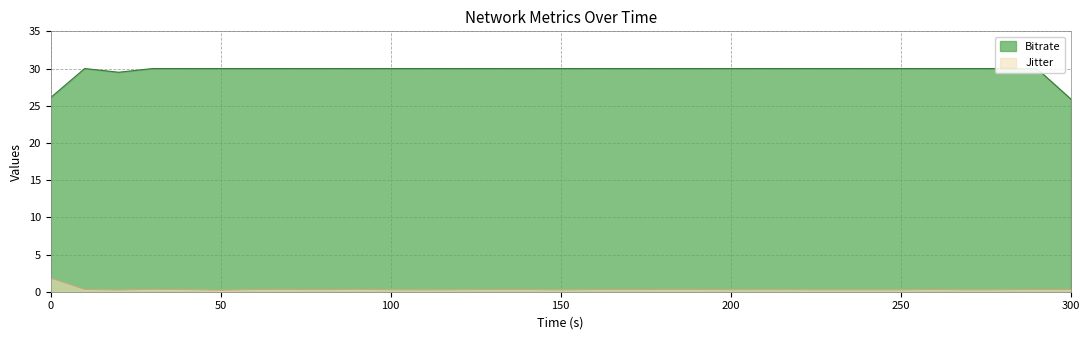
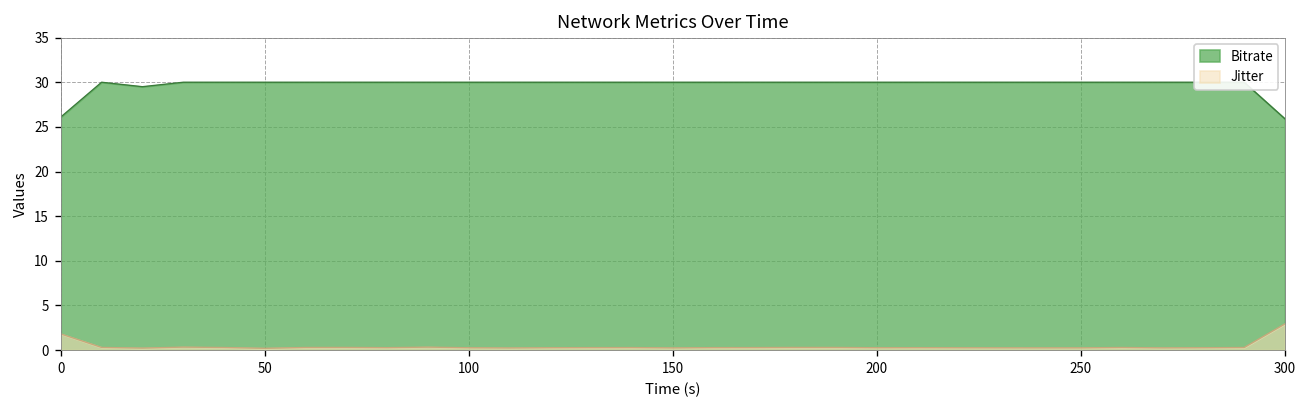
  {
    "Bitrate": {
      "0": 26,
      "50": 30,
      "100": 30,
      "150": 30,
      "200": 30,
      "250": 30,
      "300": 26
    },
    "Jitter": {
      "0": 2,
      "50": 0,
      "100": 0,
      "150": 0,
      "200": 0,
      "250": 0,
-     "300": 0
+     "300": 3
    }
  }
